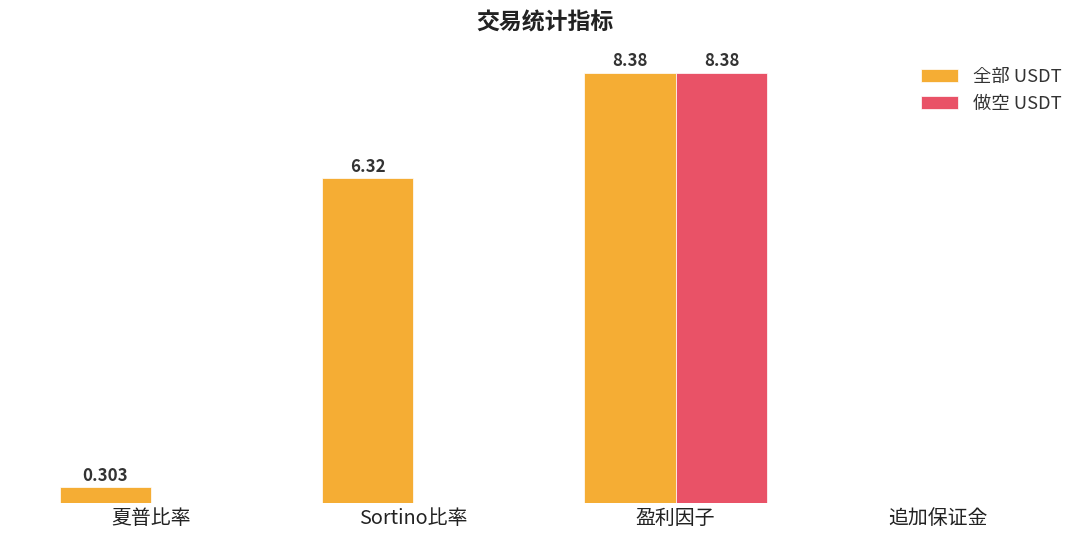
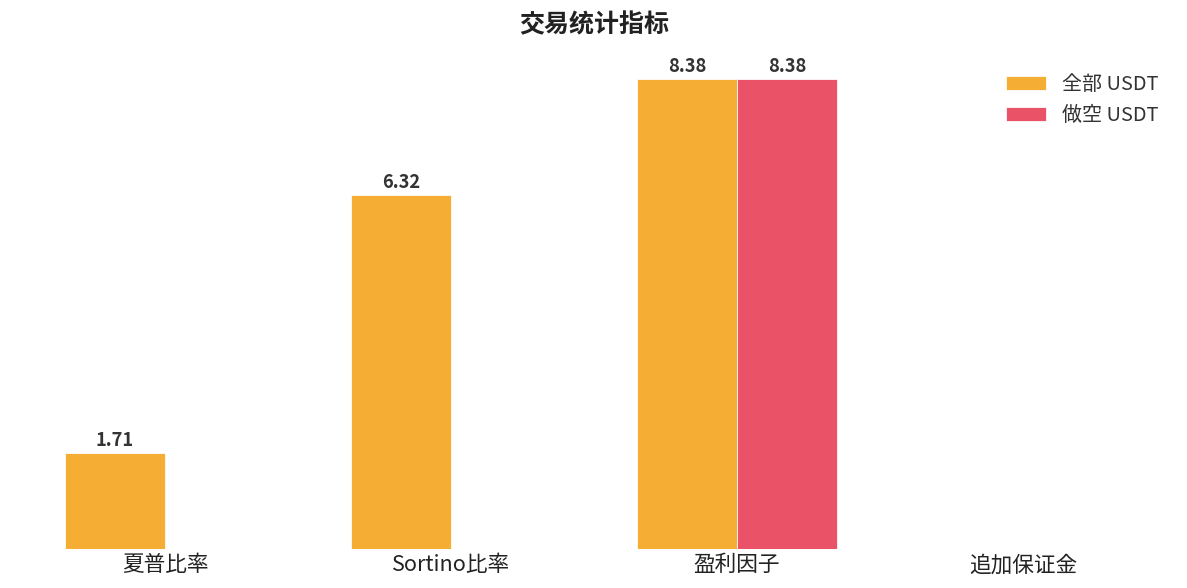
  {
    "全部 USDT": {
-     "夏普比率": 0.303,
+     "夏普比率": 1.71,
      "Sortino比率": 6.32,
      "盈利因子": 8.38
    },
    "做空 USDT": {
      "盈利因子": 8.38
    }
  }
